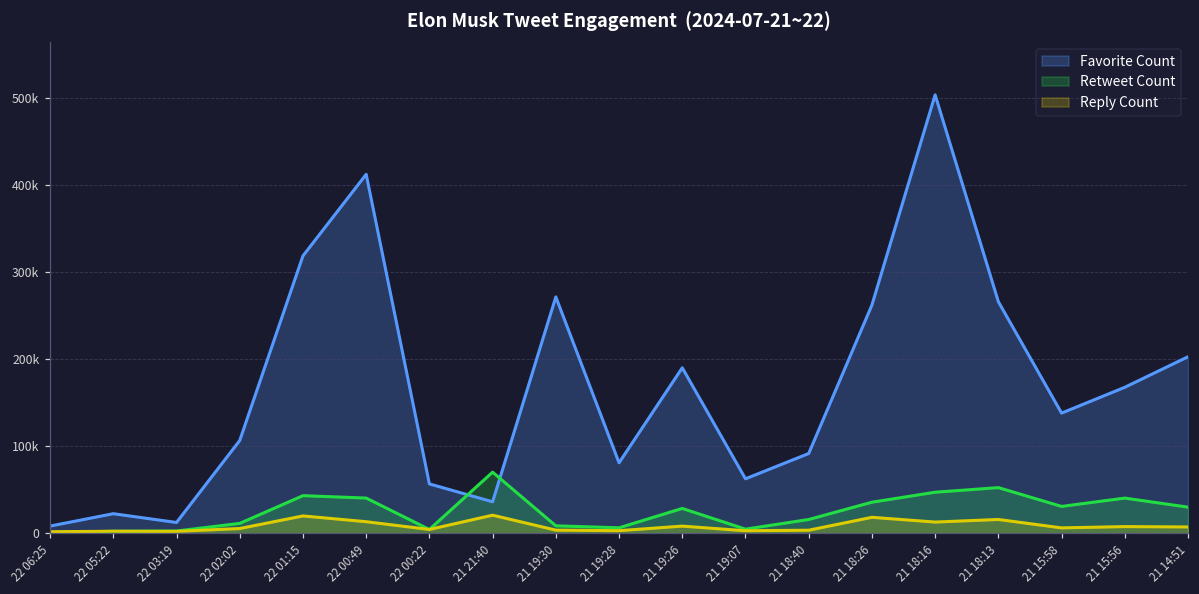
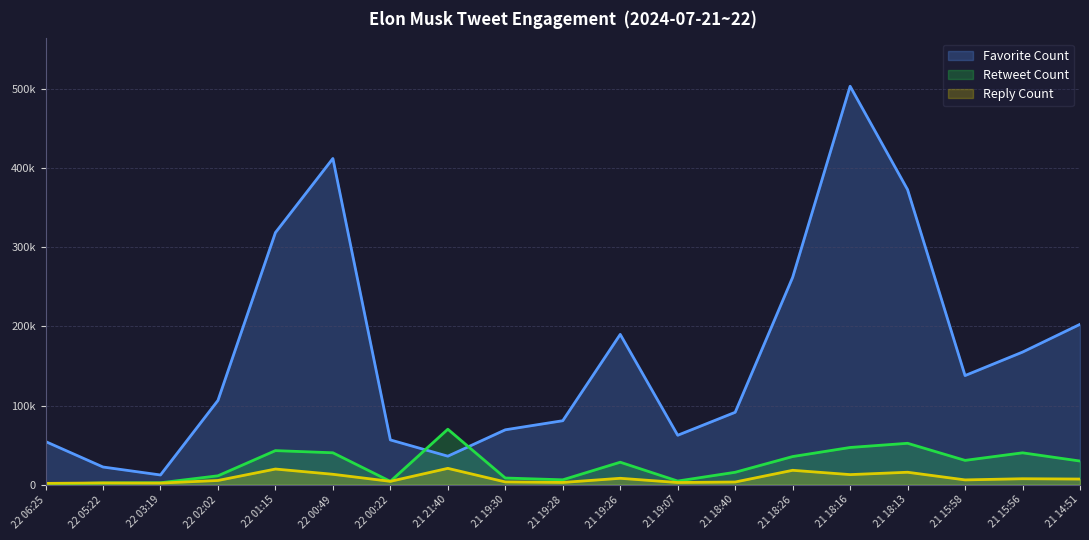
  {
    "Favorite Count": {
-     "22 06:25": 10000,
+     "22 06:25": 50000,
      "22 05:22": 20000,
      "22 03:19": 10000,
      "22 02:02": 110000,
      "22 01:15": 320000,
      "22 00:49": 410000,
      "22 00:22": 60000,
      "21 21:40": 40000,
-     "21 19:30": 270000,
+     "21 19:30": 70000,
      "21 19:28": 80000,
      "21 19:26": 190000,
      "21 19:07": 60000,
      "21 18:40": 90000,
      "21 18:26": 260000,
      "21 18:16": 500000,
-     "21 18:13": 270000,
+     "21 18:13": 370000,
      "21 15:58": 140000,
      "21 15:56": 170000,
      "21 14:51": 200000
    },
    "Retweet Count": {
      "22 02:02": 10000,
      "22 01:15": 40000,
      "22 00:49": 40000,
      "21 21:40": 70000,
      "21 19:30": 10000,
      "21 19:28": 10000,
      "21 19:26": 30000,
      "21 18:40": 20000,
      "21 18:26": 40000,
      "21 18:16": 50000,
      "21 18:13": 50000,
      "21 15:58": 30000,
      "21 15:56": 40000,
      "21 14:51": 30000
    },
    "Reply Count": {
      "22 02:02": 10000,
      "22 01:15": 20000,
      "22 00:49": 10000,
      "21 21:40": 20000,
      "21 19:30": 0,
      "21 19:28": 0,
      "21 19:26": 10000,
      "21 18:40": 0,
      "21 18:26": 20000,
      "21 18:16": 10000,
      "21 18:13": 20000,
      "21 15:58": 10000,
      "21 15:56": 10000,
      "21 14:51": 10000
    }
  }
